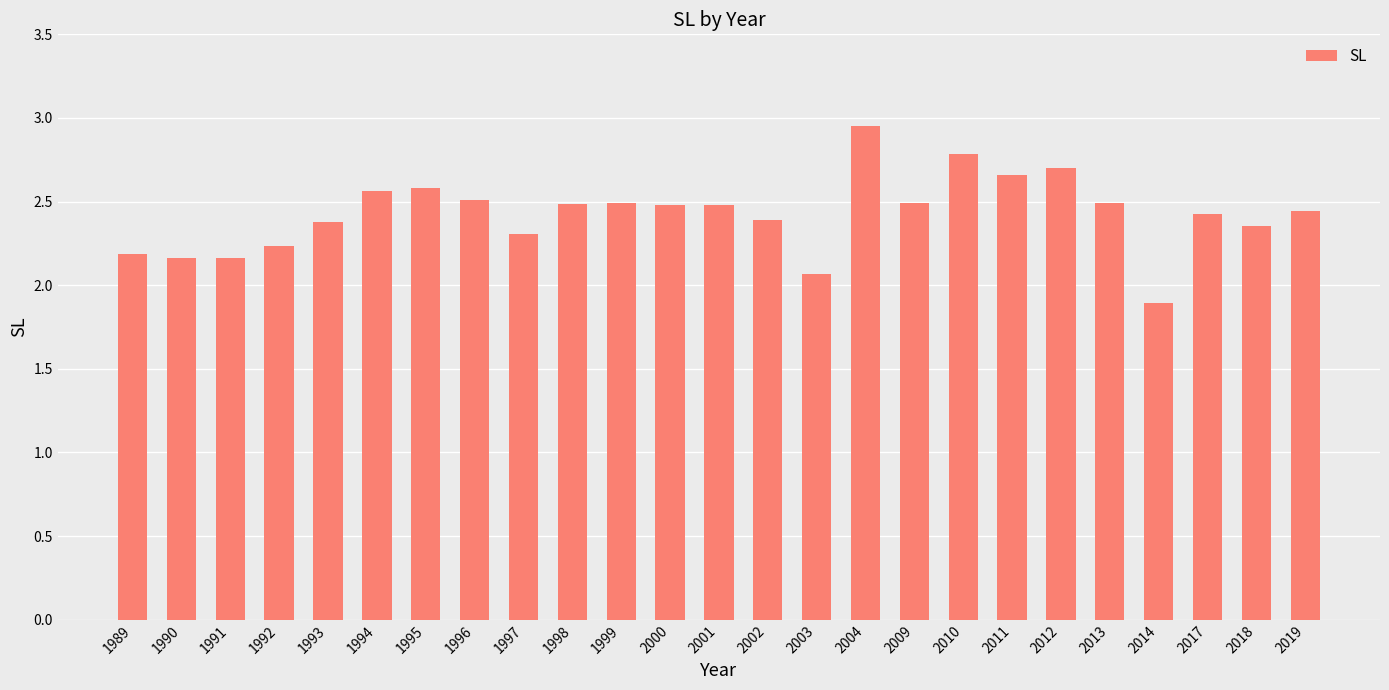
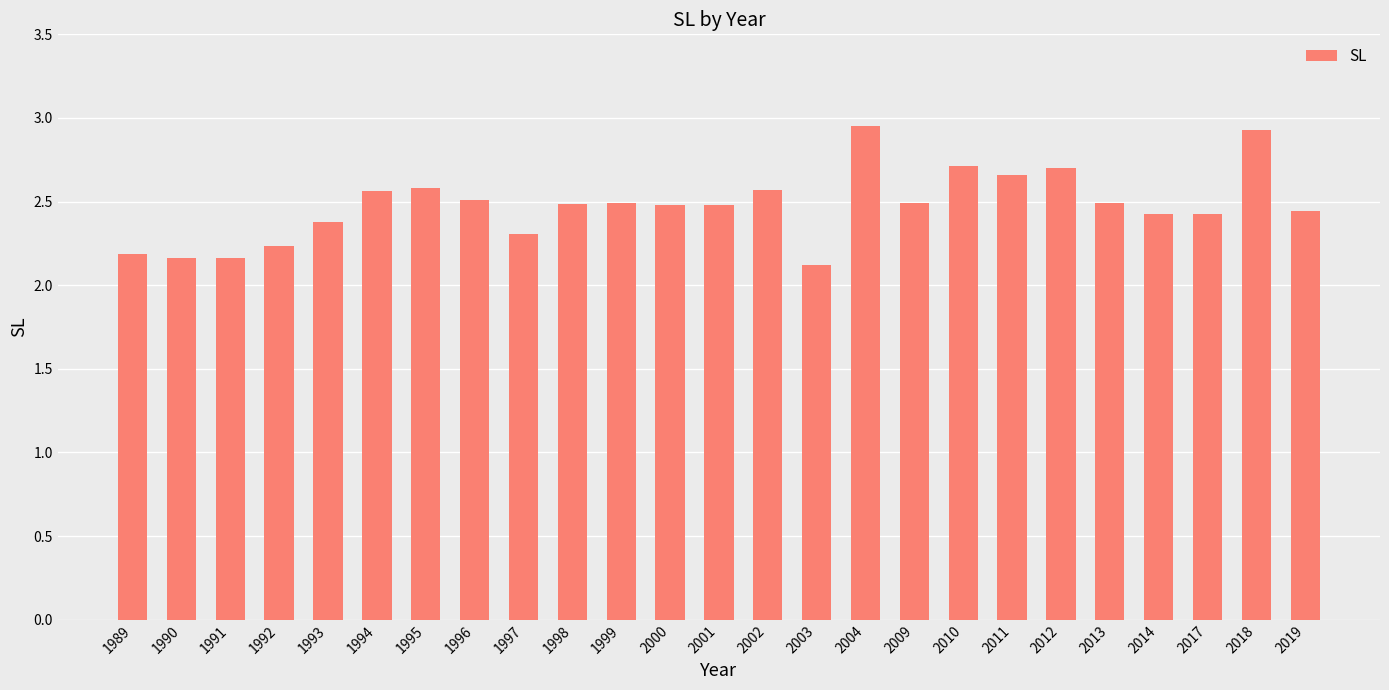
  {
    "1989": 2.19,
    "1990": 2.16,
    "1991": 2.16,
    "1992": 2.23,
    "1993": 2.38,
    "1994": 2.56,
    "1995": 2.58,
    "1996": 2.51,
    "1997": 2.31,
    "1998": 2.49,
    "1999": 2.49,
    "2000": 2.48,
    "2001": 2.48,
-   "2002": 2.39,
-   "2003": 2.07,
+   "2002": 2.57,
+   "2003": 2.12,
    "2004": 2.95,
    "2009": 2.49,
-   "2010": 2.79,
+   "2010": 2.71,
    "2011": 2.66,
    "2012": 2.70,
    "2013": 2.49,
-   "2014": 1.89,
+   "2014": 2.42,
    "2017": 2.43,
-   "2018": 2.35,
+   "2018": 2.93,
    "2019": 2.45
  }
